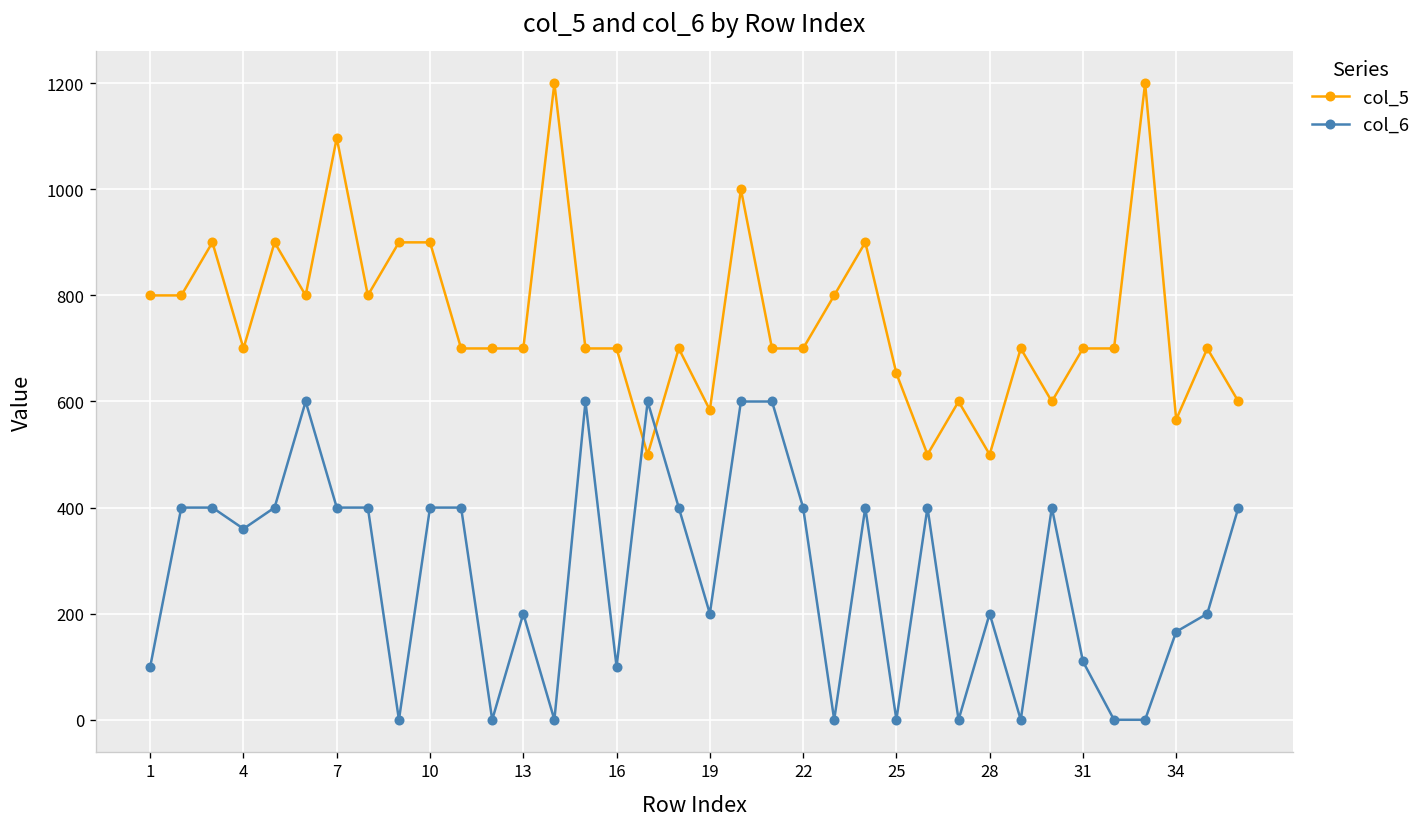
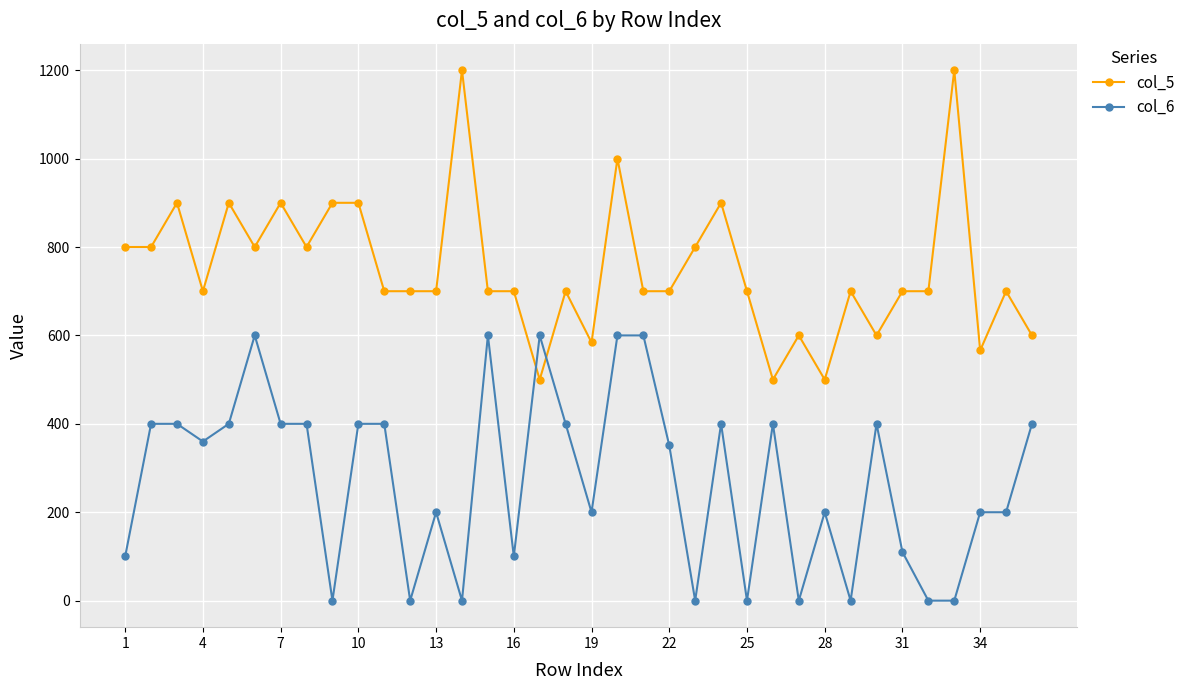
  {
    "col_5": {
      "1": 800,
      "4": 700,
-     "7": 1100,
+     "7": 900,
      "10": 900,
      "13": 700,
      "16": 700,
      "19": 580,
      "22": 700,
-     "25": 650,
+     "25": 700,
      "28": 500,
      "31": 700,
      "34": 570
    },
    "col_6": {
      "1": 100,
      "4": 360,
      "7": 400,
      "10": 400,
      "13": 200,
      "16": 100,
      "19": 200,
-     "22": 400,
+     "22": 350,
      "25": 0,
      "28": 200,
      "31": 110,
-     "34": 170
+     "34": 200
    }
  }
